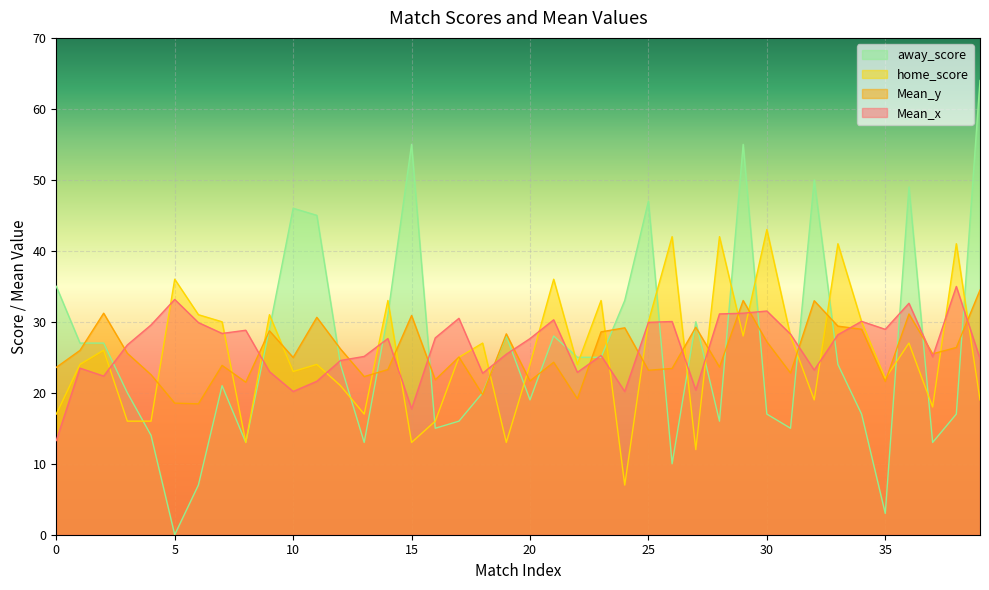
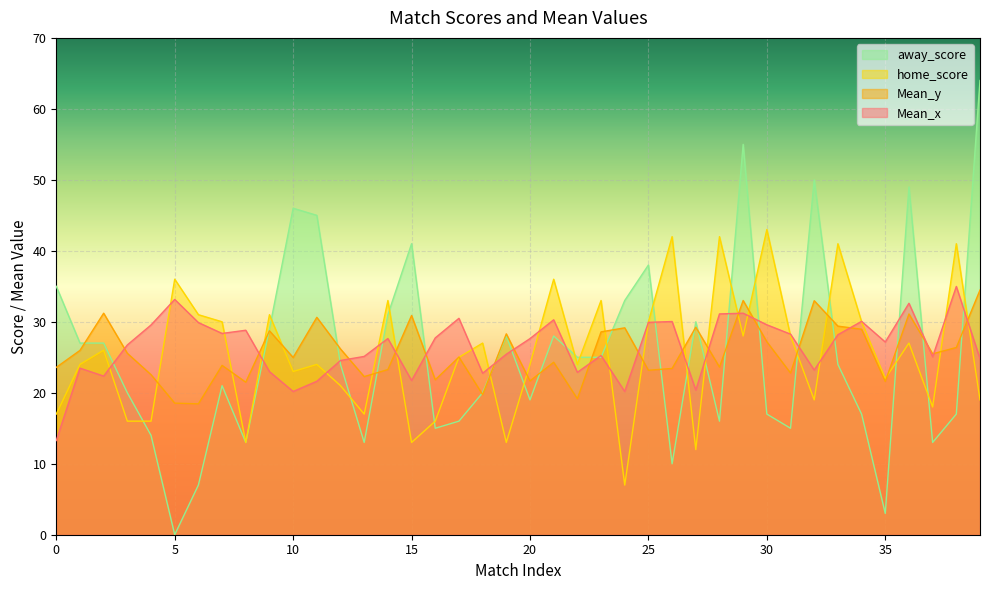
  {
    "away_score": {
      "0": 35,
      "5": 0,
      "10": 46,
-     "15": 55,
+     "15": 41,
      "20": 19,
-     "25": 47,
+     "25": 38,
      "30": 17,
      "35": 3
    },
    "Mean_x": {
      "0": 13,
      "5": 33,
      "10": 20,
-     "15": 18,
+     "15": 22,
      "20": 28,
-     "30": 32,
-     "35": 29
+     "30": 30,
+     "35": 27
    }
  }
